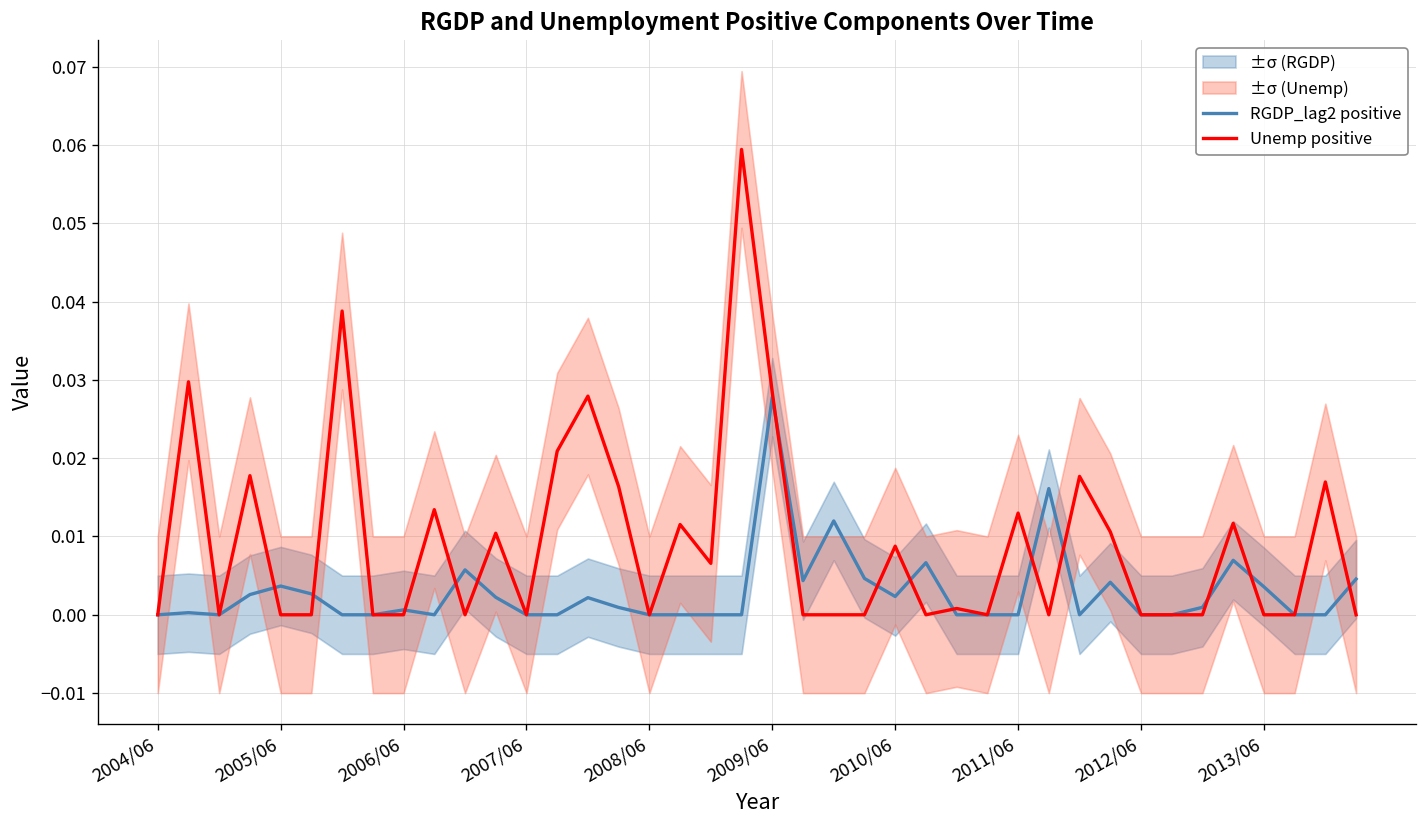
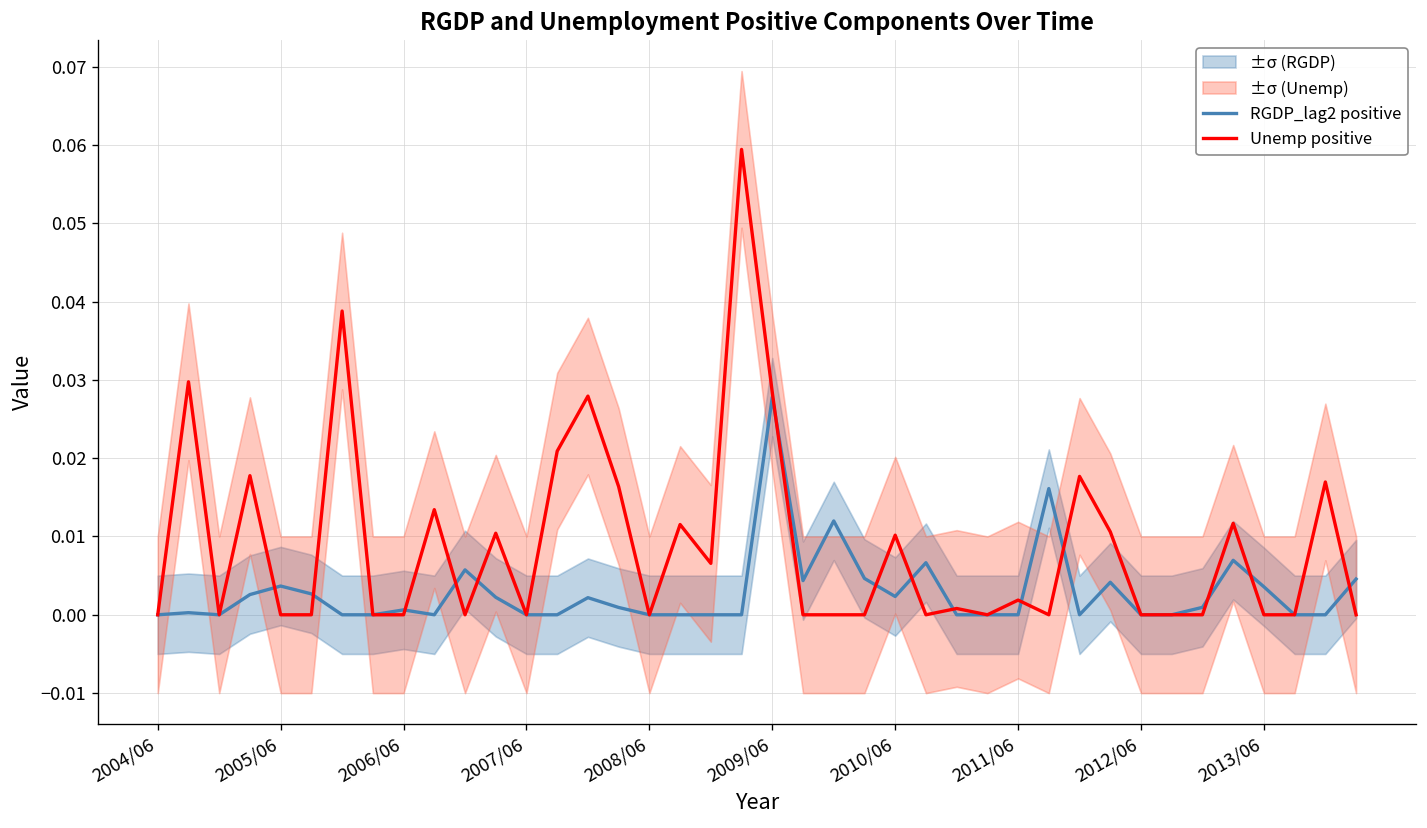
  {
    "Unemp positive": {
      "2005/06": 0.000,
      "2006/06": 0.000,
      "2009/06": 0.028,
-     "2010/06": 0.009,
-     "2011/06": 0.013,
+     "2010/06": 0.010,
+     "2011/06": 0.002,
      "2013/06": 0.000
    }
  }
